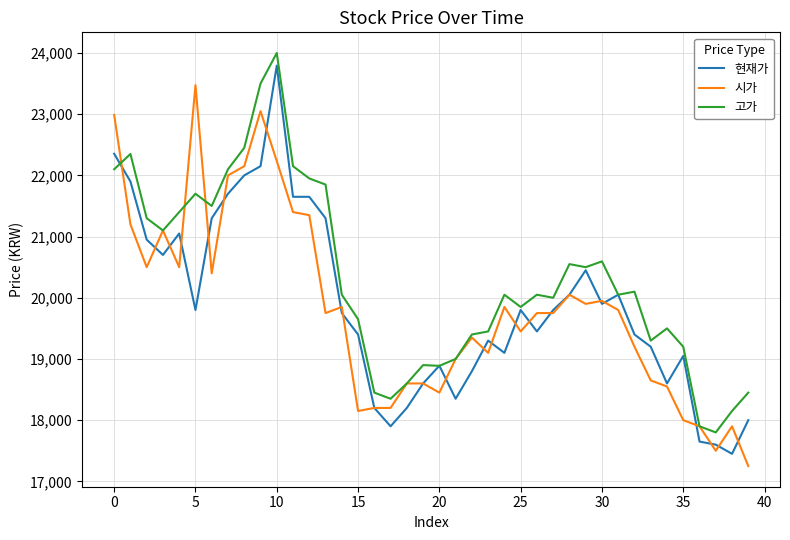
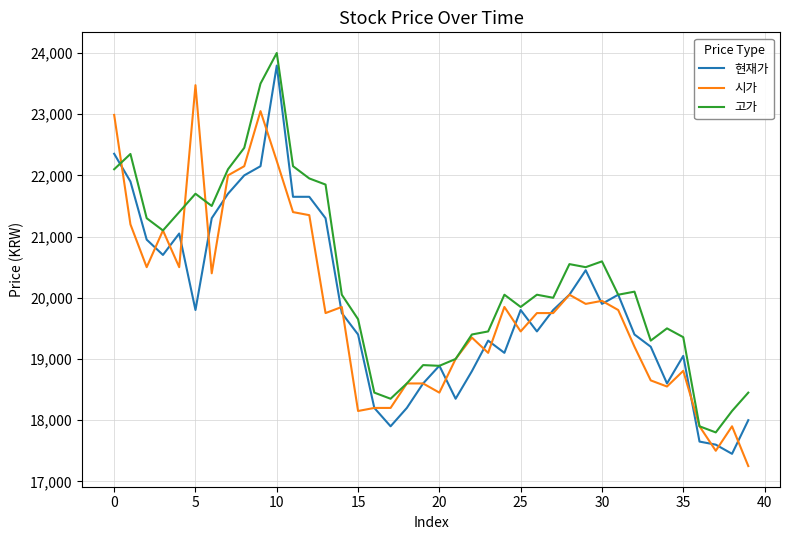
  {
    "현재가": {
      "0": "22,400",
      "5": "19,800",
      "10": "23,800",
      "15": "19,400",
      "25": "19,800",
      "30": "19,900",
      "35": "19,100"
    },
    "시가": {
      "0": "23,000",
      "5": "23,500",
      "10": "22,200",
      "15": "18,200",
      "20": "18,500",
      "25": "19,500",
      "30": "20,000",
-     "35": "18,000"
+     "35": "18,800"
    },
    "고가": {
      "0": "22,100",
      "5": "21,700",
      "10": "24,000",
      "15": "19,700",
      "25": "19,900",
      "30": "20,600",
-     "35": "19,200"
+     "35": "19,400"
    }
  }
